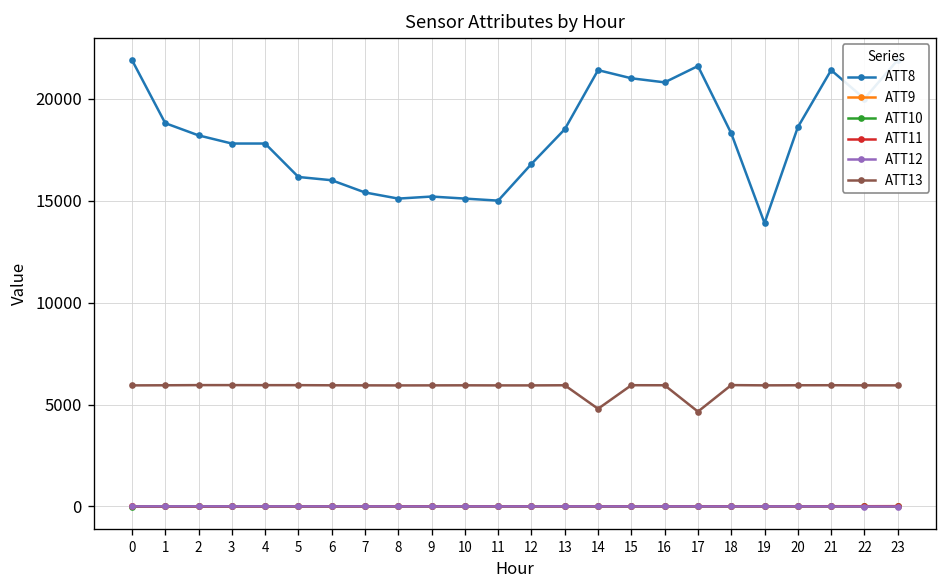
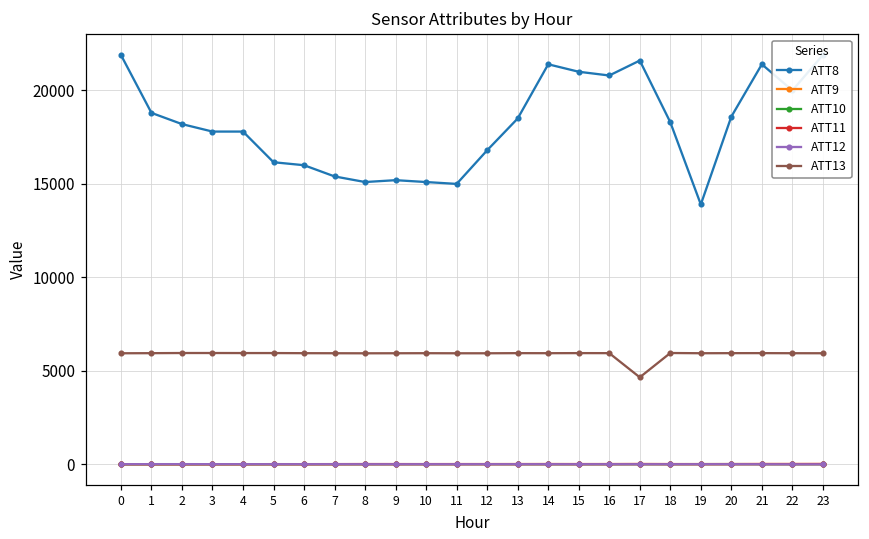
  {
    "ATT8": {
      "0": 21900,
      "1": 18800,
      "2": 18200,
      "3": 17800,
      "4": 17800,
      "5": 16200,
      "6": 16000,
      "7": 15400,
      "8": 15100,
      "9": 15200,
      "10": 15100,
      "11": 15000,
      "12": 16800,
      "13": 18500,
      "14": 21400,
      "15": 21000,
      "16": 20800,
      "17": 21600,
      "18": 18300,
      "19": 13900,
      "20": 18600,
      "21": 21400
    },
    "ATT12": {
      "0": 0,
      "1": 0,
      "2": 0,
      "3": 0,
      "4": 0,
      "5": 0,
      "6": 0,
      "7": 0,
      "8": 0,
      "9": 0,
      "10": 0,
      "11": 0,
      "12": 0,
      "13": 0,
      "14": 0,
      "15": 0,
      "16": 0,
      "17": 0,
      "18": 0,
      "19": 0,
      "20": 0,
      "21": 0,
      "22": 0,
      "23": 0
    },
    "ATT13": {
      "0": 5900,
      "1": 5900,
      "2": 6000,
      "3": 6000,
      "4": 6000,
      "5": 6000,
      "6": 5900,
      "7": 5900,
      "8": 5900,
      "9": 5900,
      "10": 5900,
      "11": 5900,
      "12": 5900,
      "13": 5900,
-     "14": 4800,
+     "14": 5900,
      "15": 5900,
      "16": 5900,
      "17": 4700,
      "18": 6000,
      "19": 5900,
      "20": 5900,
      "21": 5900,
      "22": 5900,
      "23": 5900
    }
  }
